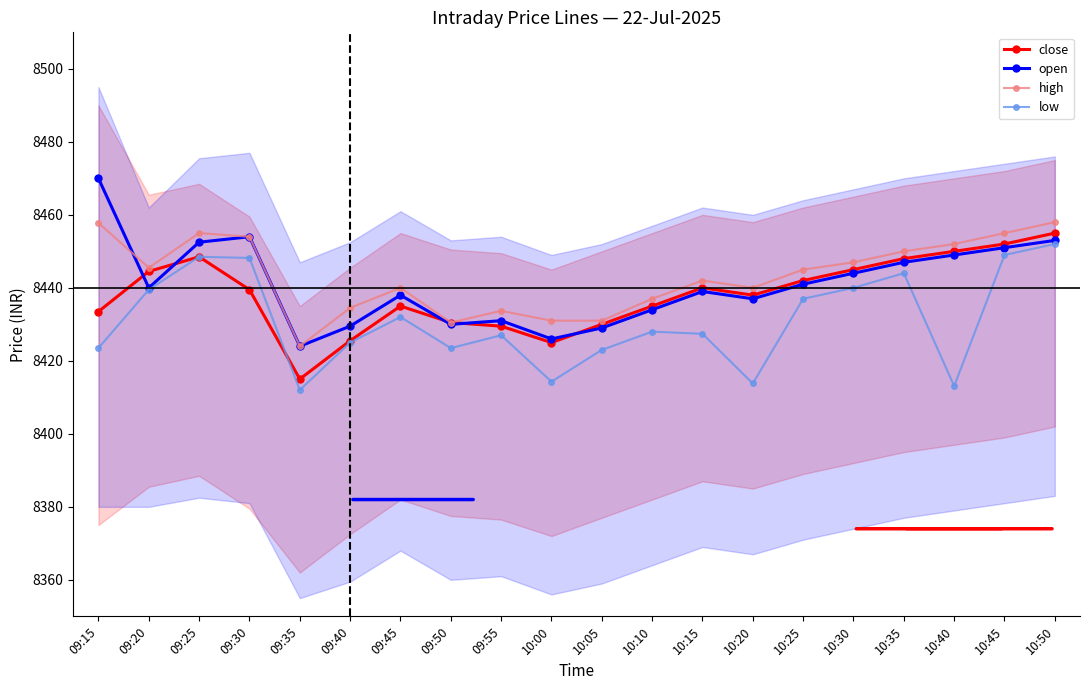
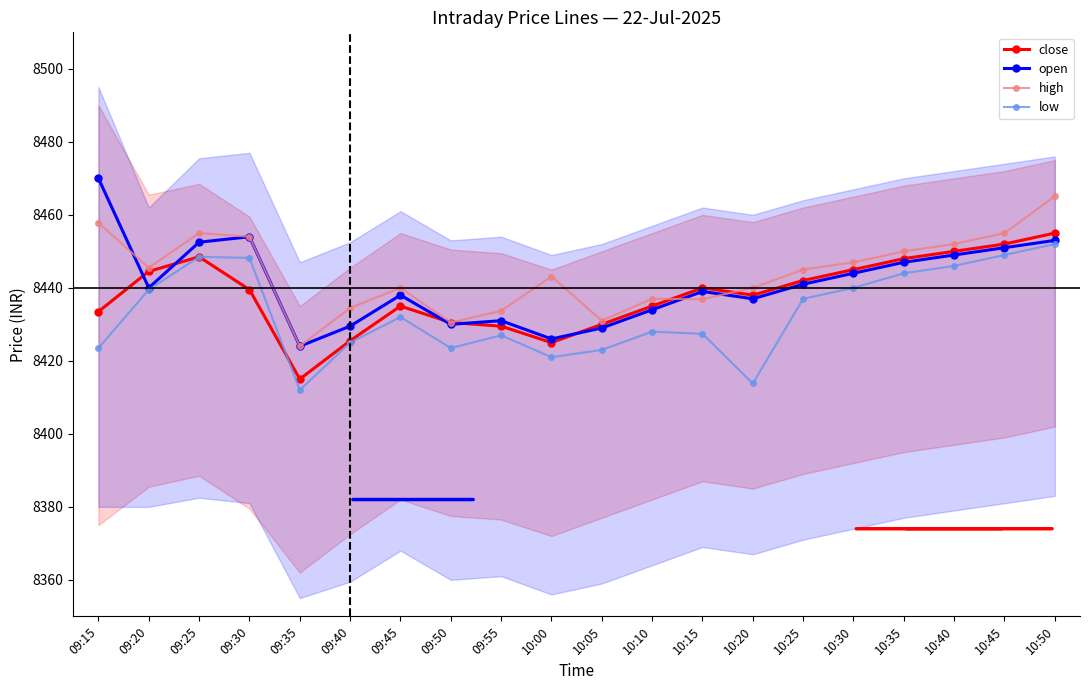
  {
    "high": {
      "09:15": 8458,
      "09:20": 8446,
      "09:25": 8455,
      "09:40": 8435,
      "09:45": 8440,
      "09:55": 8434,
-     "10:00": 8431,
+     "10:00": 8443,
      "10:05": 8431,
      "10:10": 8437,
-     "10:15": 8442,
+     "10:15": 8437,
      "10:20": 8440,
      "10:25": 8445,
      "10:30": 8447,
      "10:35": 8450,
      "10:40": 8452,
      "10:45": 8455,
-     "10:50": 8458
+     "10:50": 8465
    },
    "low": {
      "09:15": 8424,
      "09:30": 8448,
      "09:35": 8412,
      "09:45": 8432,
      "09:50": 8424,
      "09:55": 8427,
-     "10:00": 8414,
+     "10:00": 8421,
      "10:05": 8423,
      "10:10": 8428,
      "10:15": 8427,
      "10:20": 8414,
      "10:25": 8437,
      "10:30": 8440,
      "10:35": 8444,
-     "10:40": 8413,
+     "10:40": 8446,
      "10:45": 8449,
      "10:50": 8452
    }
  }
